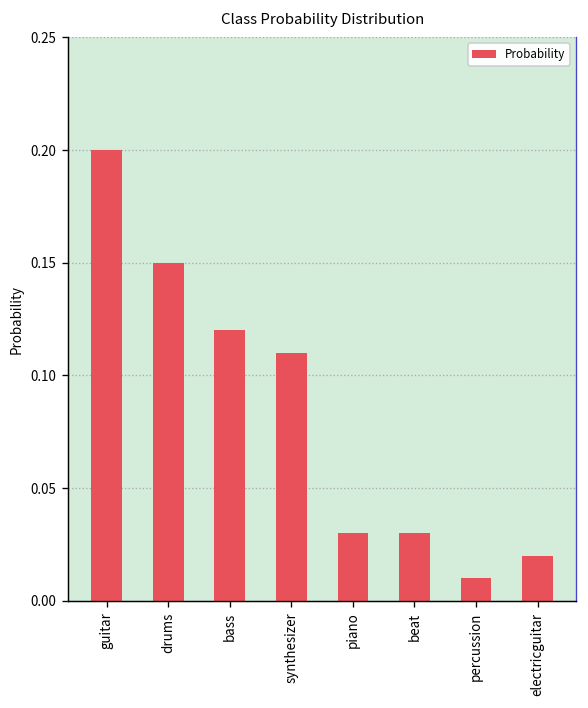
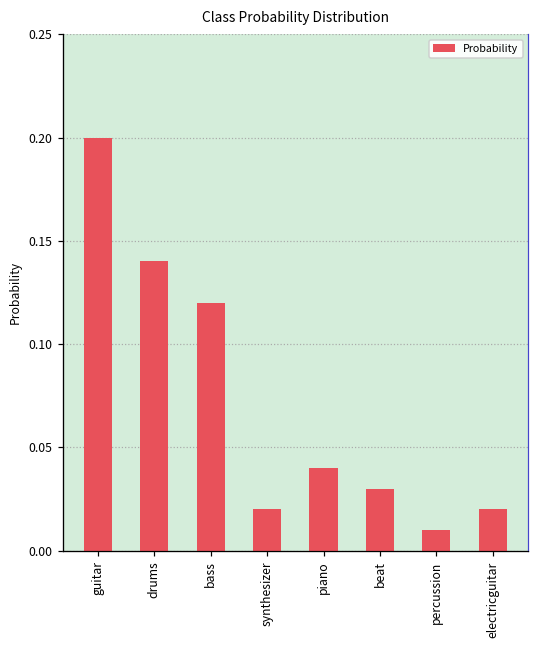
  {
    "guitar": 0.20,
-   "drums": 0.15,
+   "drums": 0.14,
    "bass": 0.12,
-   "synthesizer": 0.11,
-   "piano": 0.03,
+   "synthesizer": 0.02,
+   "piano": 0.04,
    "beat": 0.03,
    "percussion": 0.01,
    "electricguitar": 0.02
  }
